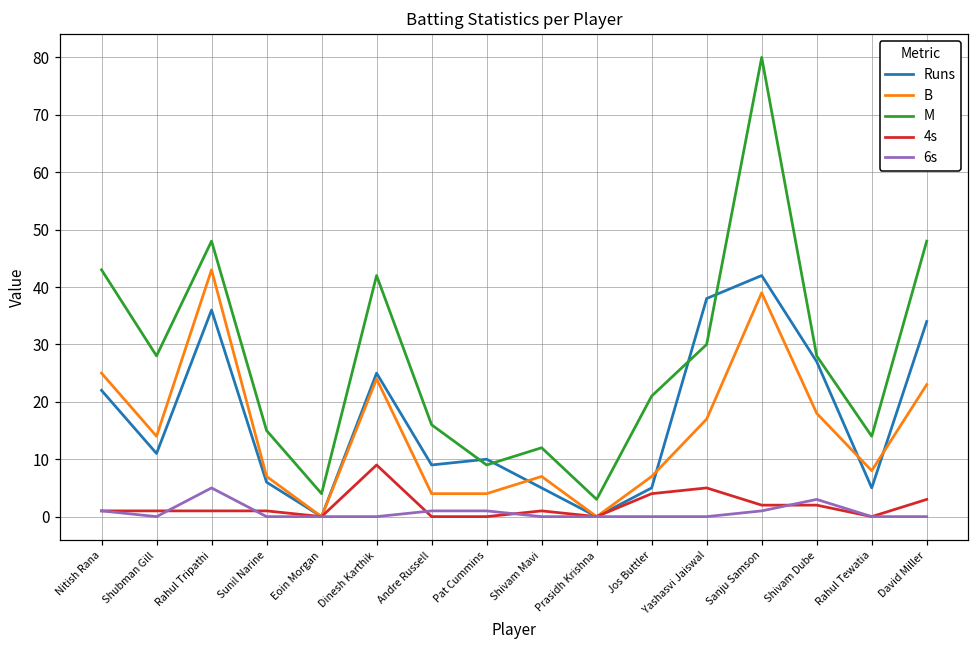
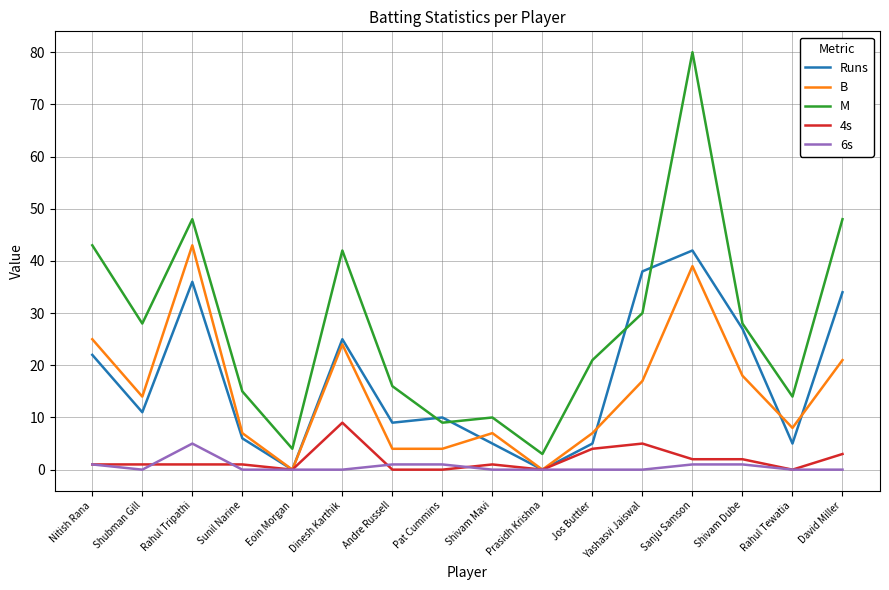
  {
    "Runs": {
      "Nitish Rana": 22,
      "Shubman Gill": 11,
      "Rahul Tripathi": 36,
      "Sunil Narine": 6,
      "Dinesh Karthik": 25,
      "Andre Russell": 9,
      "Pat Cummins": 10,
      "Shivam Mavi": 5,
      "Jos Buttler": 5,
      "Yashasvi Jaiswal": 38,
      "Sanju Samson": 42,
      "Shivam Dube": 27,
      "Rahul Tewatia": 5,
      "David Miller": 34
    },
    "B": {
      "Nitish Rana": 25,
      "Shubman Gill": 14,
      "Rahul Tripathi": 43,
      "Sunil Narine": 7,
      "Dinesh Karthik": 24,
      "Andre Russell": 4,
      "Pat Cummins": 4,
      "Shivam Mavi": 7,
      "Jos Buttler": 7,
      "Yashasvi Jaiswal": 17,
      "Sanju Samson": 39,
      "Shivam Dube": 18,
      "Rahul Tewatia": 8,
-     "David Miller": 23
+     "David Miller": 21
    },
    "M": {
      "Nitish Rana": 43,
      "Shubman Gill": 28,
      "Rahul Tripathi": 48,
      "Sunil Narine": 15,
      "Eoin Morgan": 4,
      "Dinesh Karthik": 42,
      "Andre Russell": 16,
      "Pat Cummins": 9,
-     "Shivam Mavi": 12,
+     "Shivam Mavi": 10,
      "Prasidh Krishna": 3,
      "Jos Buttler": 21,
      "Yashasvi Jaiswal": 30,
      "Sanju Samson": 80,
      "Shivam Dube": 28,
      "Rahul Tewatia": 14,
      "David Miller": 48
    },
    "4s": {
      "Shubman Gill": 1,
      "Rahul Tripathi": 1,
      "Sunil Narine": 1,
      "Dinesh Karthik": 9,
      "Andre Russell": 0,
      "Pat Cummins": 0,
      "Shivam Mavi": 1,
      "Jos Buttler": 4,
      "Yashasvi Jaiswal": 5,
      "Sanju Samson": 2,
      "Shivam Dube": 2,
      "David Miller": 3
    },
    "6s": {
      "Shubman Gill": 0,
      "Rahul Tripathi": 5,
      "Sunil Narine": 0,
      "Dinesh Karthik": 0,
      "Andre Russell": 1,
      "Pat Cummins": 1,
      "Shivam Mavi": 0,
      "Jos Buttler": 0,
      "Yashasvi Jaiswal": 0,
      "Sanju Samson": 1,
-     "Shivam Dube": 3,
+     "Shivam Dube": 1,
      "David Miller": 0
    }
  }
